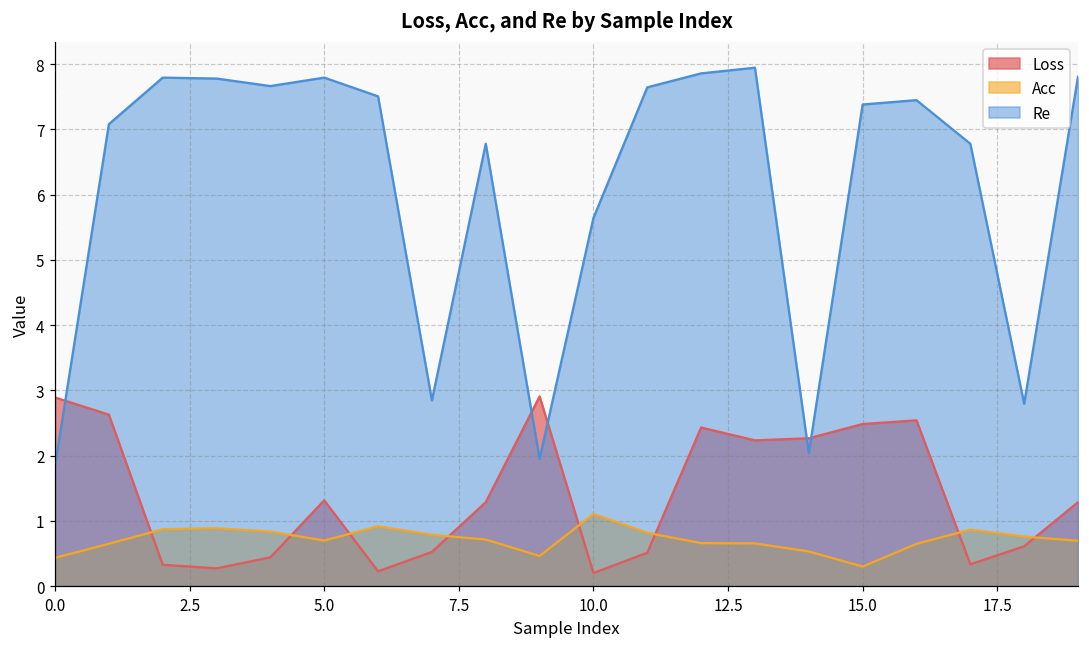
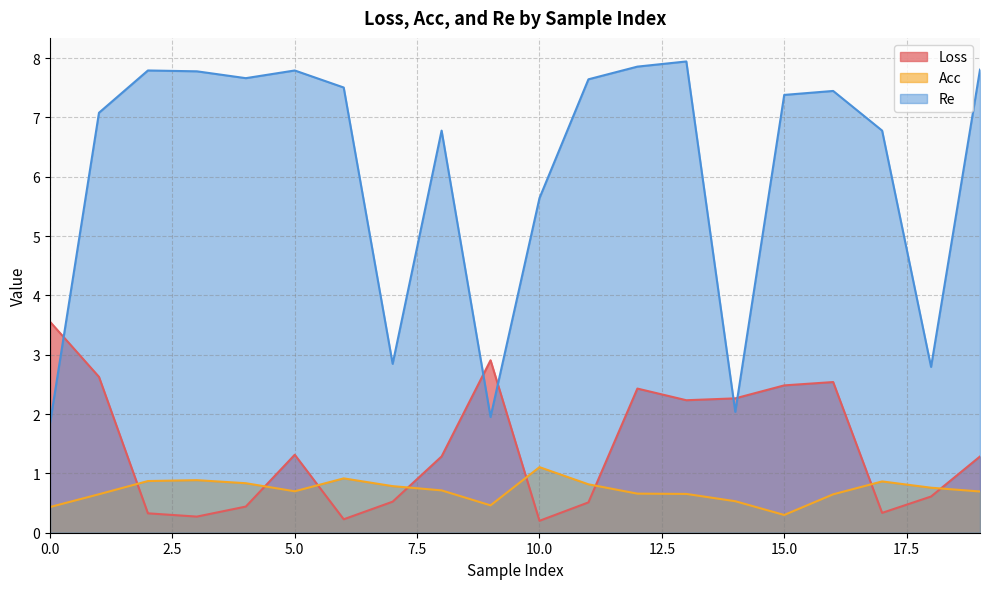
  {
    "Loss": {
-     "0.0": 2.9,
+     "0.0": 3.6,
      "5.0": 1.3,
      "10.0": 0.2,
      "15.0": 2.5
    },
    "Acc": {
      "0.0": 0.4,
      "5.0": 0.7,
      "10.0": 1.1,
      "15.0": 0.3
    },
    "Re": {
      "0.0": 1.8,
      "5.0": 7.8,
      "10.0": 5.6,
      "15.0": 7.4
    }
  }
